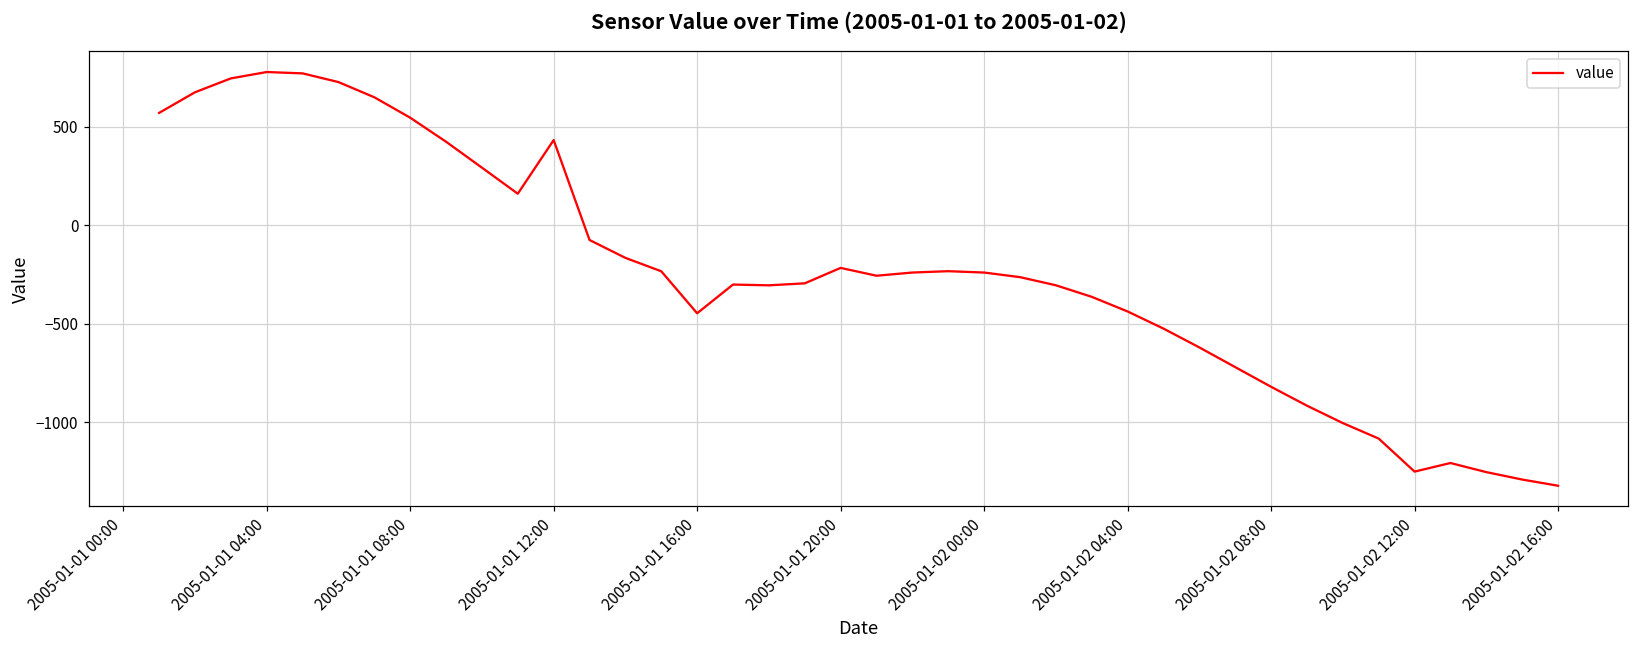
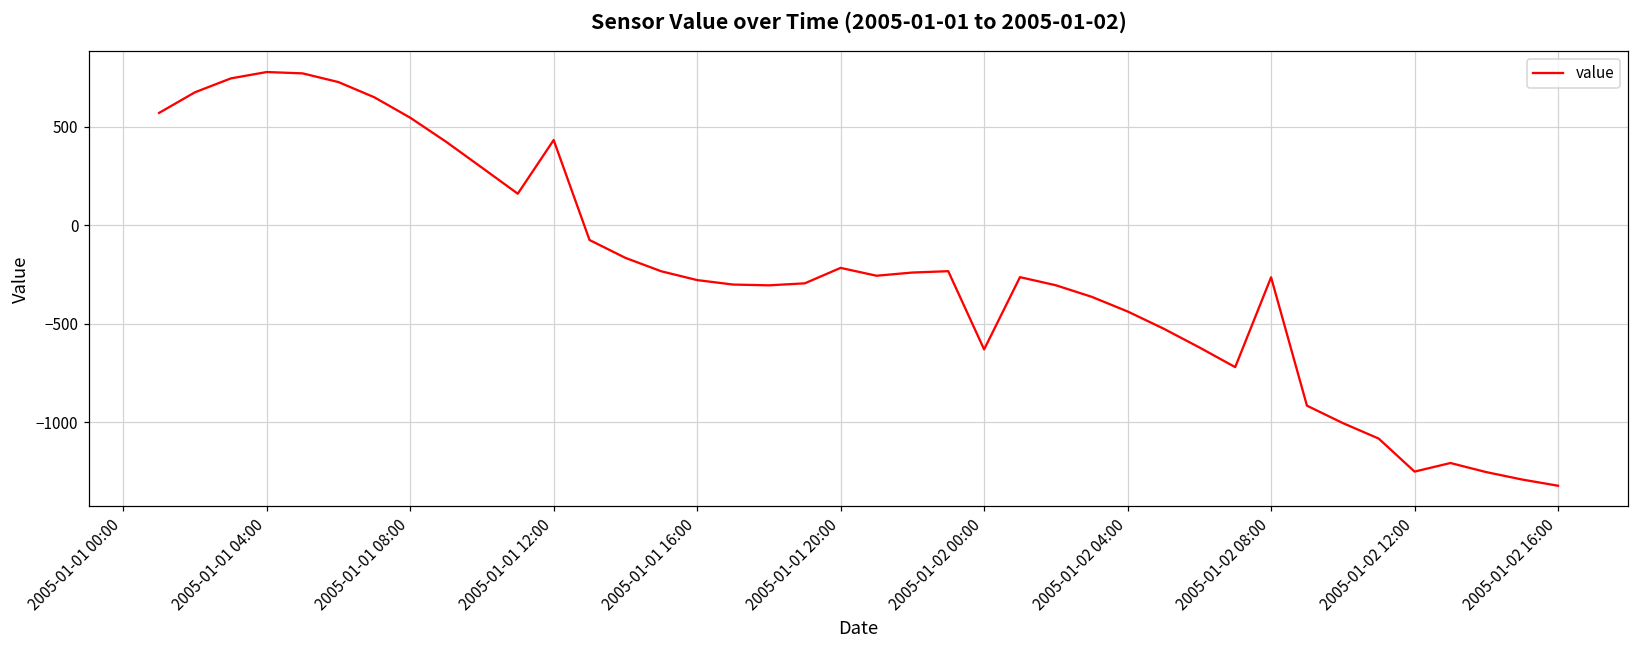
  {
    "2005-01-01 04:00": 780,
    "2005-01-01 08:00": 550,
    "2005-01-01 12:00": 430,
-   "2005-01-01 16:00": -450,
+   "2005-01-01 16:00": -280,
    "2005-01-01 20:00": -220,
-   "2005-01-02 00:00": -240,
+   "2005-01-02 00:00": -630,
    "2005-01-02 04:00": -440,
-   "2005-01-02 08:00": -820,
+   "2005-01-02 08:00": -260,
    "2005-01-02 12:00": -1250,
    "2005-01-02 16:00": -1320
  }
